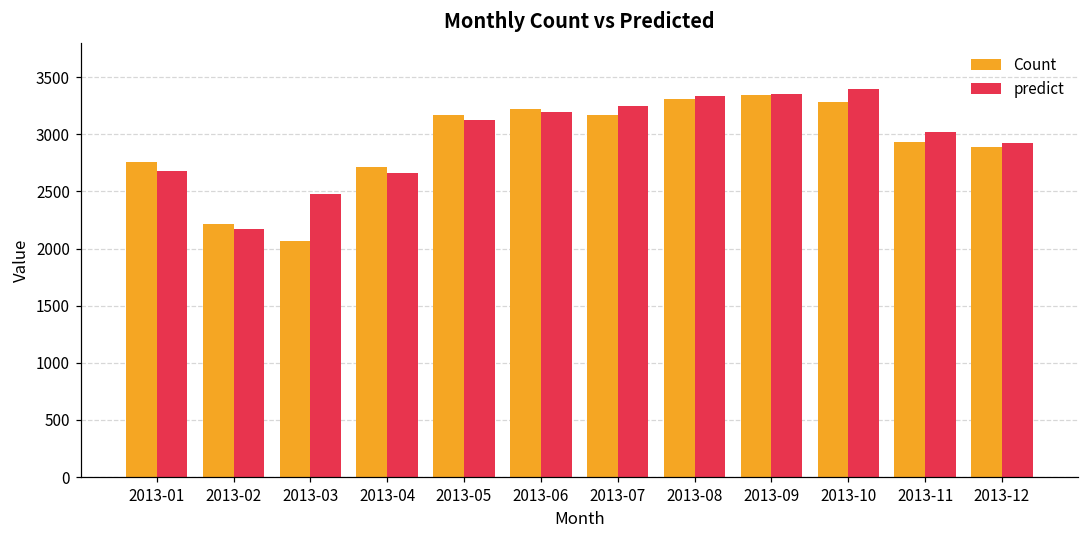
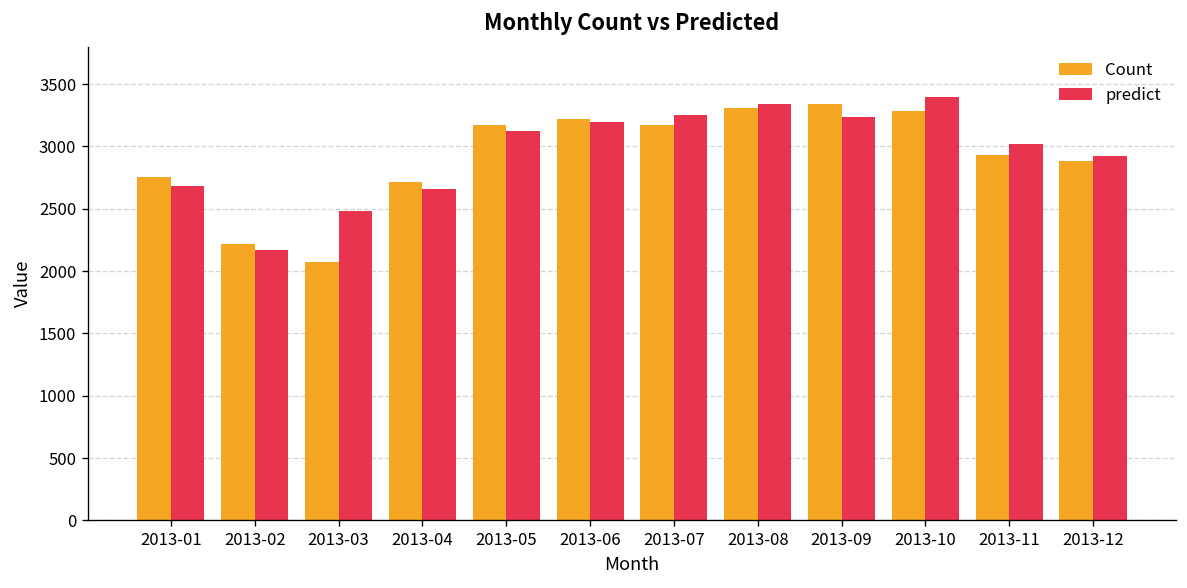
  {
    "Count": {
      "2013-01": 2760,
      "2013-02": 2220,
      "2013-03": 2070,
      "2013-04": 2720,
      "2013-05": 3170,
      "2013-06": 3220,
      "2013-07": 3170,
      "2013-08": 3310,
      "2013-09": 3340,
      "2013-10": 3290,
      "2013-11": 2940,
      "2013-12": 2890
    },
    "predict": {
      "2013-01": 2680,
      "2013-02": 2170,
      "2013-03": 2480,
      "2013-04": 2660,
      "2013-05": 3120,
      "2013-06": 3190,
      "2013-07": 3250,
      "2013-08": 3340,
-     "2013-09": 3350,
+     "2013-09": 3240,
      "2013-10": 3400,
      "2013-11": 3020,
      "2013-12": 2930
    }
  }
